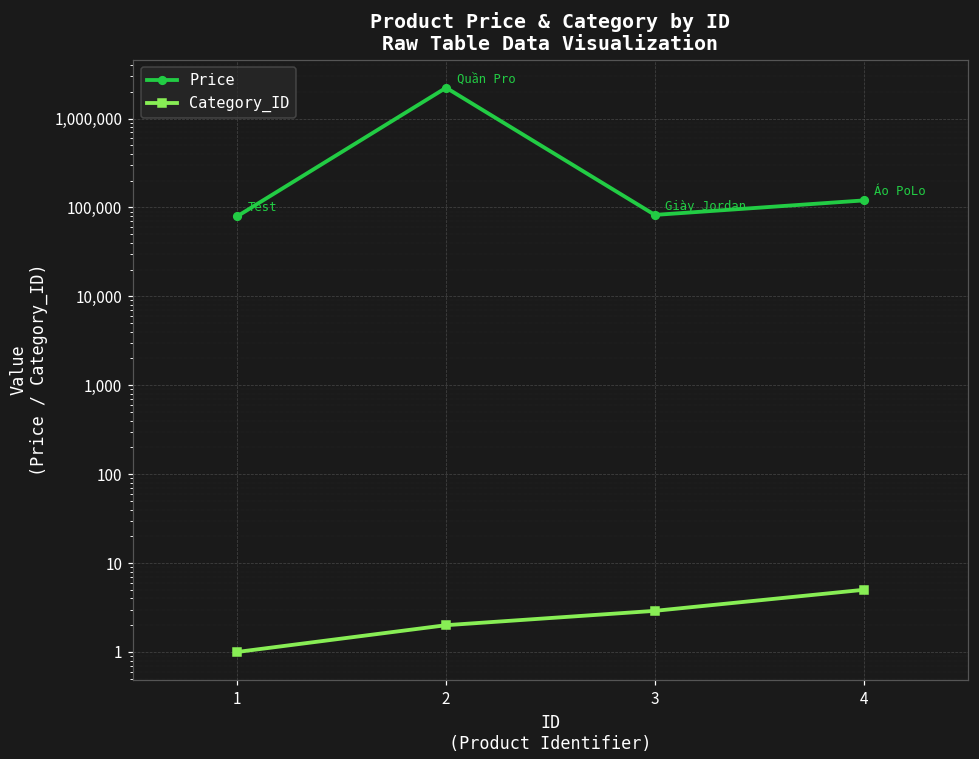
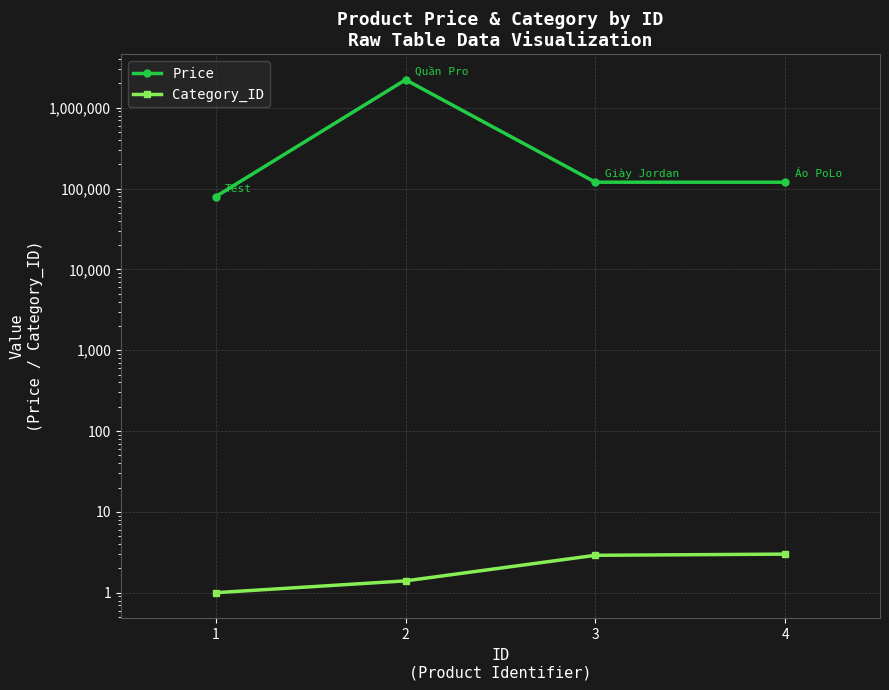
  {
    "Price": {
      "1": "80,000",
      "2": "2,200,000",
-     "3": "80,000",
+     "3": "120,000",
      "4": "120,000"
    },
    "Category_ID": {
      "1": "1.0",
-     "2": "2.0",
+     "2": "1.4",
      "3": "2.9",
-     "4": "5"
+     "4": "3"
    }
  }
